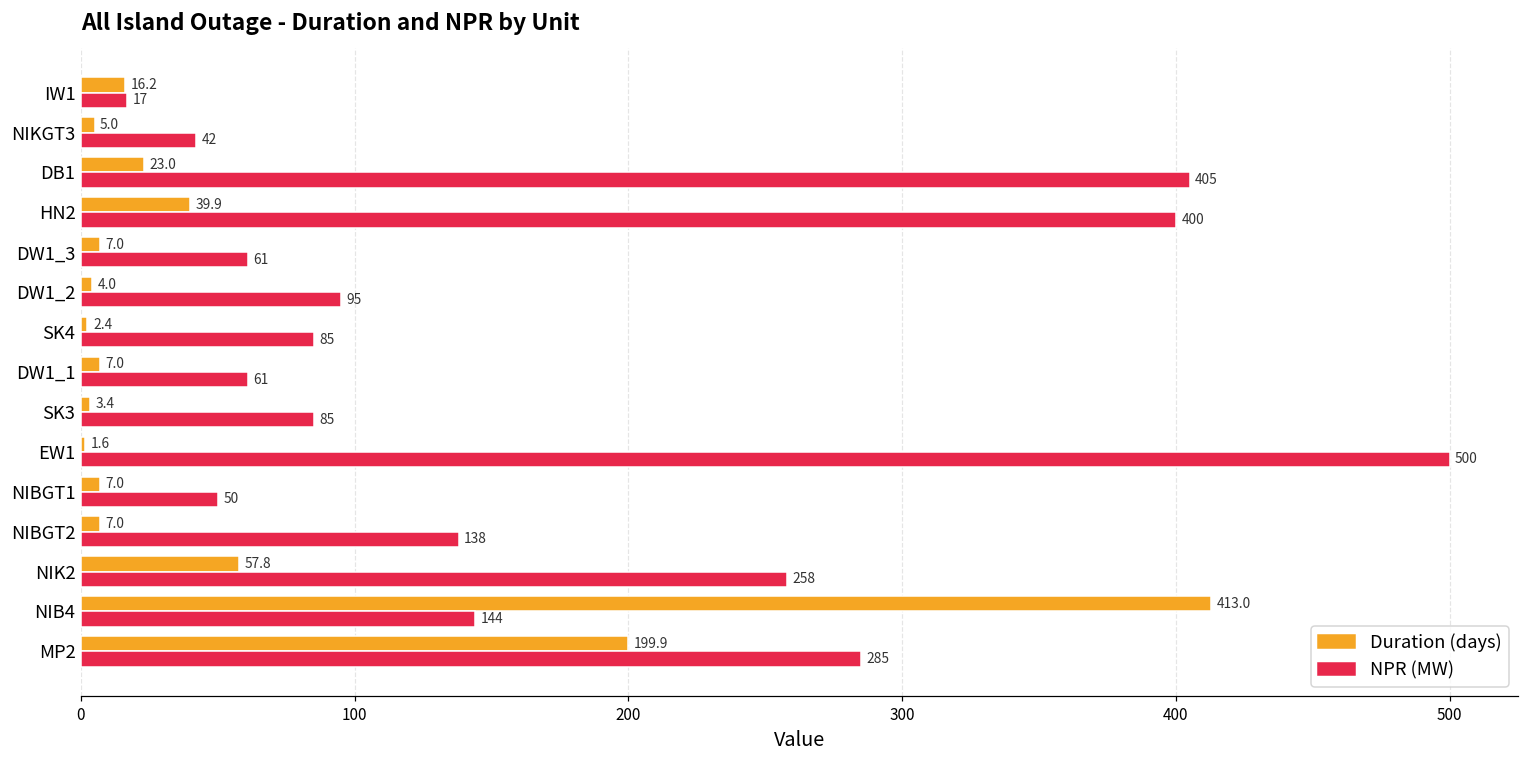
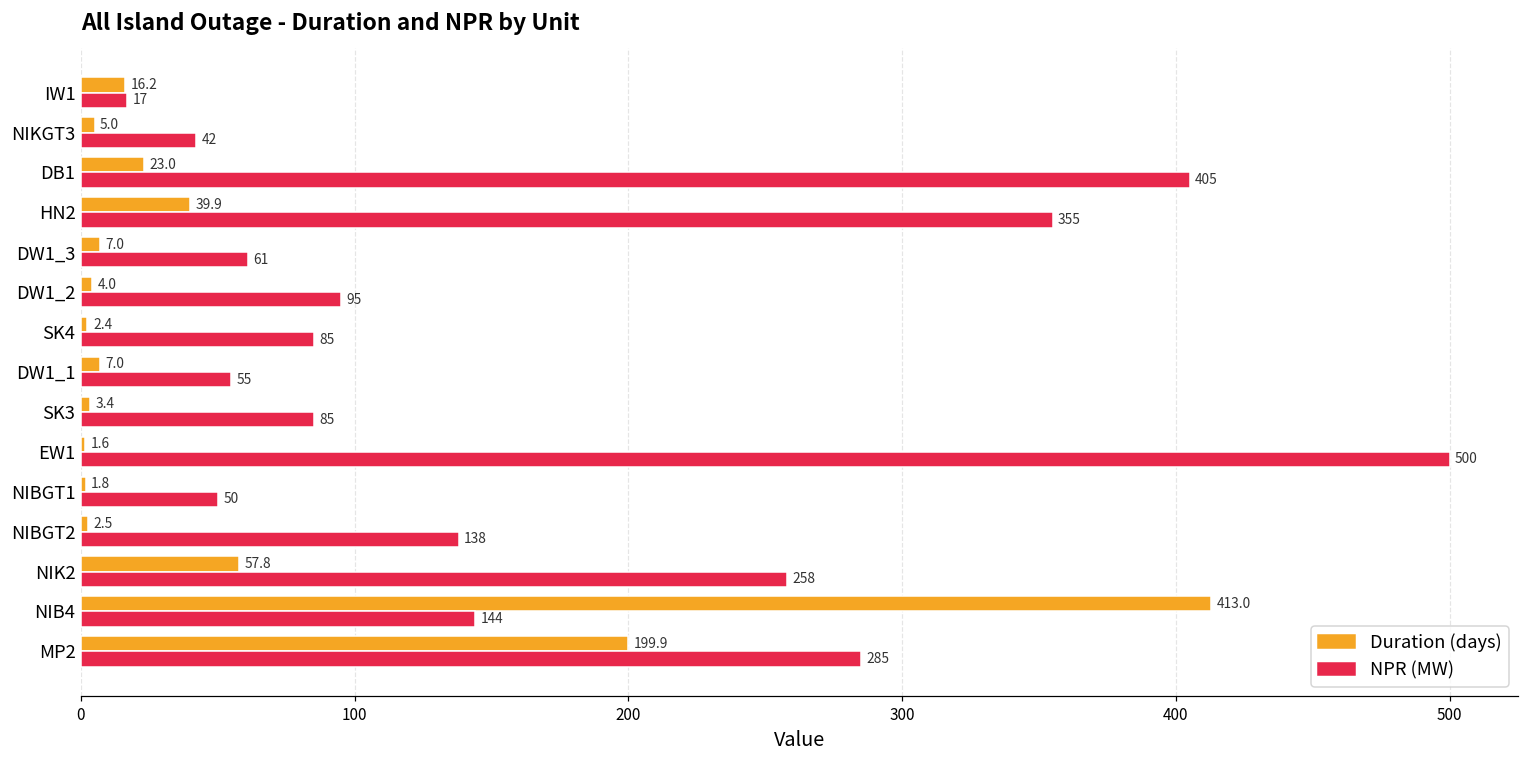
  {
    "Duration (days)": {
      "IW1": 16.2,
      "NIKGT3": 5.0,
      "DB1": 23.0,
      "HN2": 39.9,
      "DW1_3": 7.0,
      "DW1_2": 4.0,
      "SK4": 2.4,
      "DW1_1": 7.0,
      "SK3": 3.4,
      "EW1": 1.6,
-     "NIBGT1": 7.0,
-     "NIBGT2": 7.0,
+     "NIBGT1": 1.8,
+     "NIBGT2": 2.5,
      "NIK2": 57.8,
      "NIB4": 413.0,
      "MP2": 199.9
    },
    "NPR (MW)": {
      "IW1": 17,
      "NIKGT3": 42,
      "DB1": 405,
-     "HN2": 400,
+     "HN2": 355,
      "DW1_3": 61,
      "DW1_2": 95,
      "SK4": 85,
-     "DW1_1": 61,
+     "DW1_1": 55,
      "SK3": 85,
      "EW1": 500,
      "NIBGT1": 50,
      "NIBGT2": 138,
      "NIK2": 258,
      "NIB4": 144,
      "MP2": 285
    }
  }
